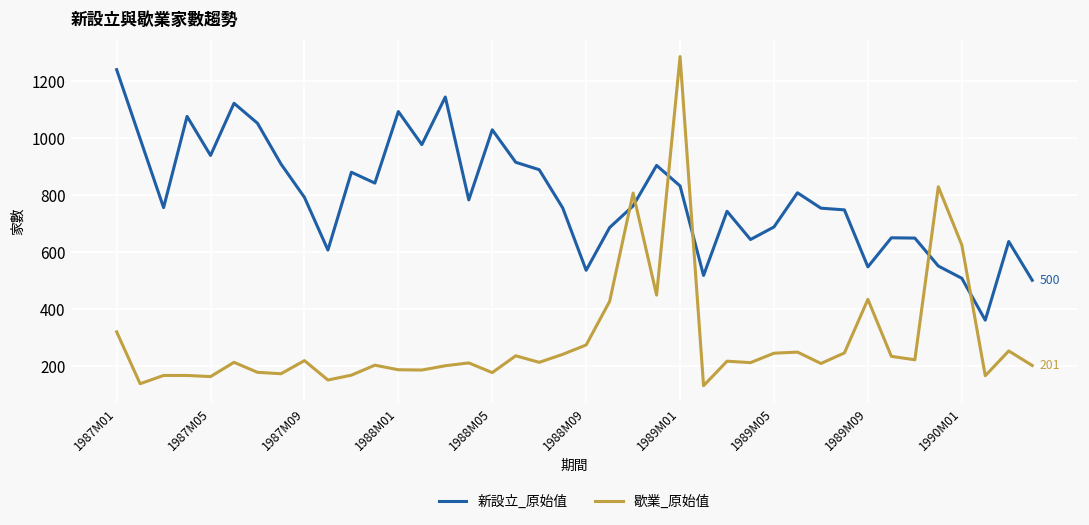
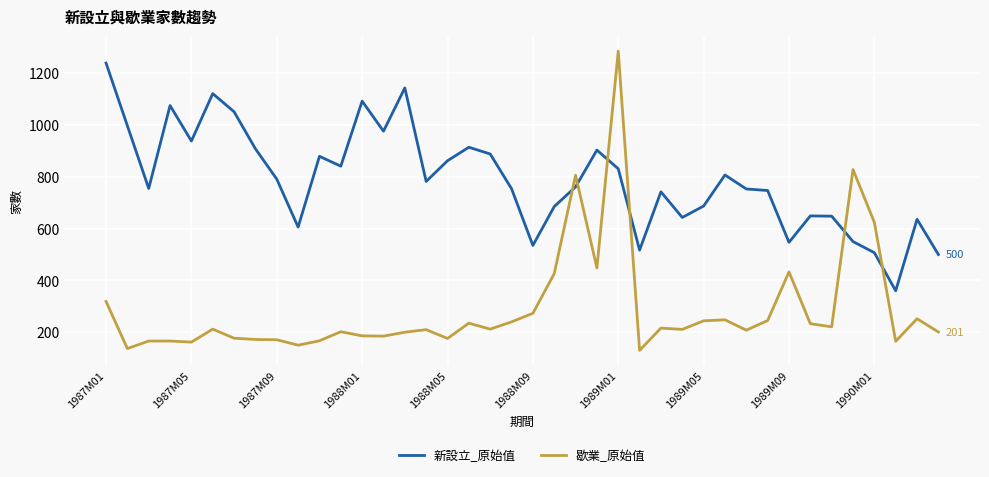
  {
    "新設立_原始值": {
      "1987M01": 1240,
      "1987M05": 940,
      "1987M09": 790,
      "1988M01": 1090,
-     "1988M05": 1030,
+     "1988M05": 860,
      "1988M09": 540,
      "1989M01": 830,
      "1989M05": 690,
      "1989M09": 550,
      "1990M01": 510
    },
    "歇業_原始值": {
      "1987M01": 320,
      "1987M05": 160,
-     "1987M09": 220,
+     "1987M09": 170,
      "1988M01": 190,
      "1988M05": 180,
      "1988M09": 270,
      "1989M01": 1290,
      "1989M05": 240,
      "1989M09": 430,
      "1990M01": 620
    }
  }
